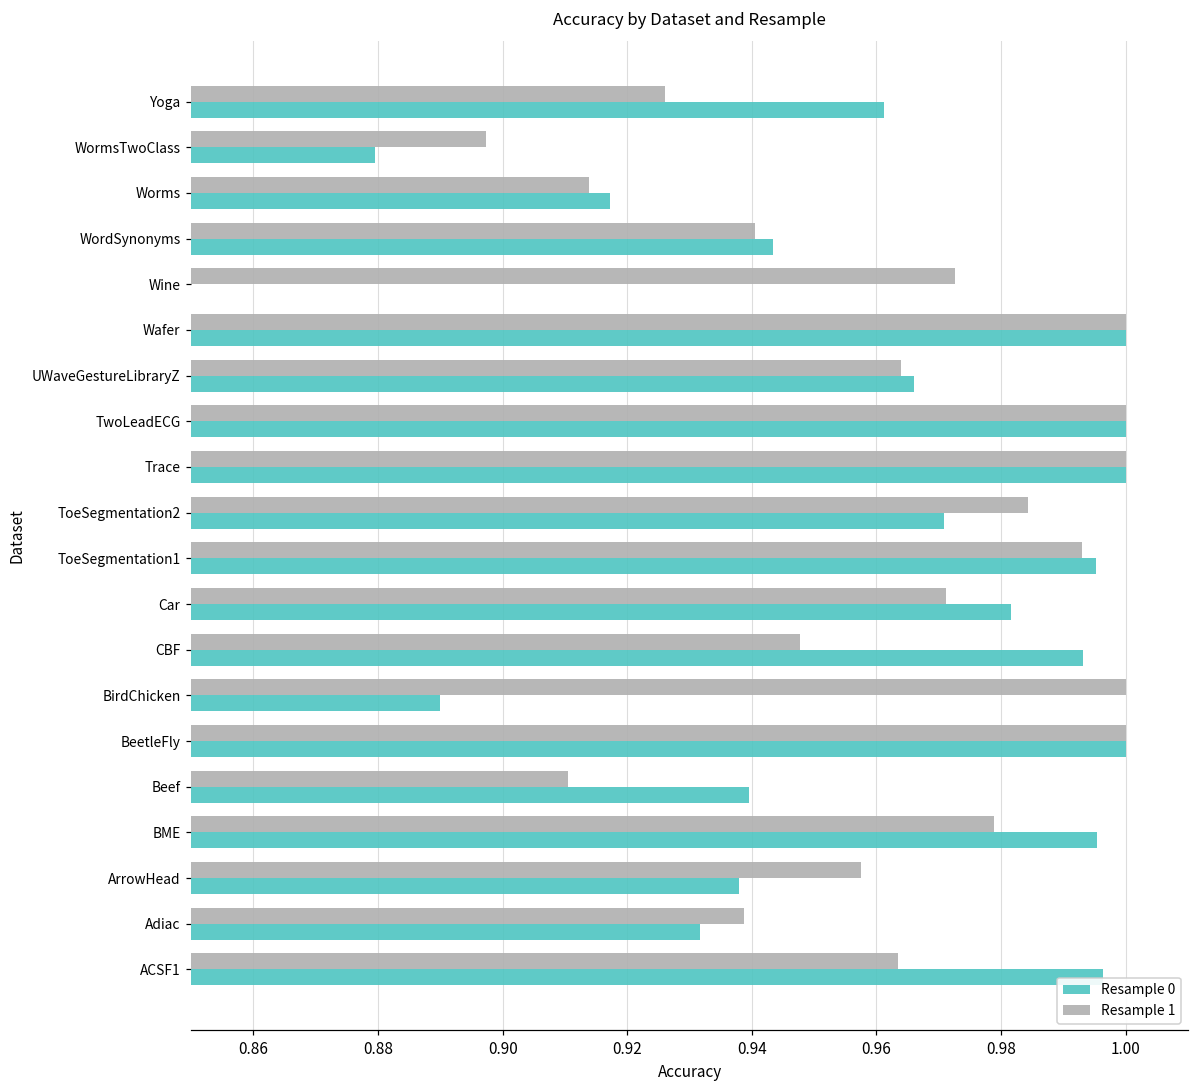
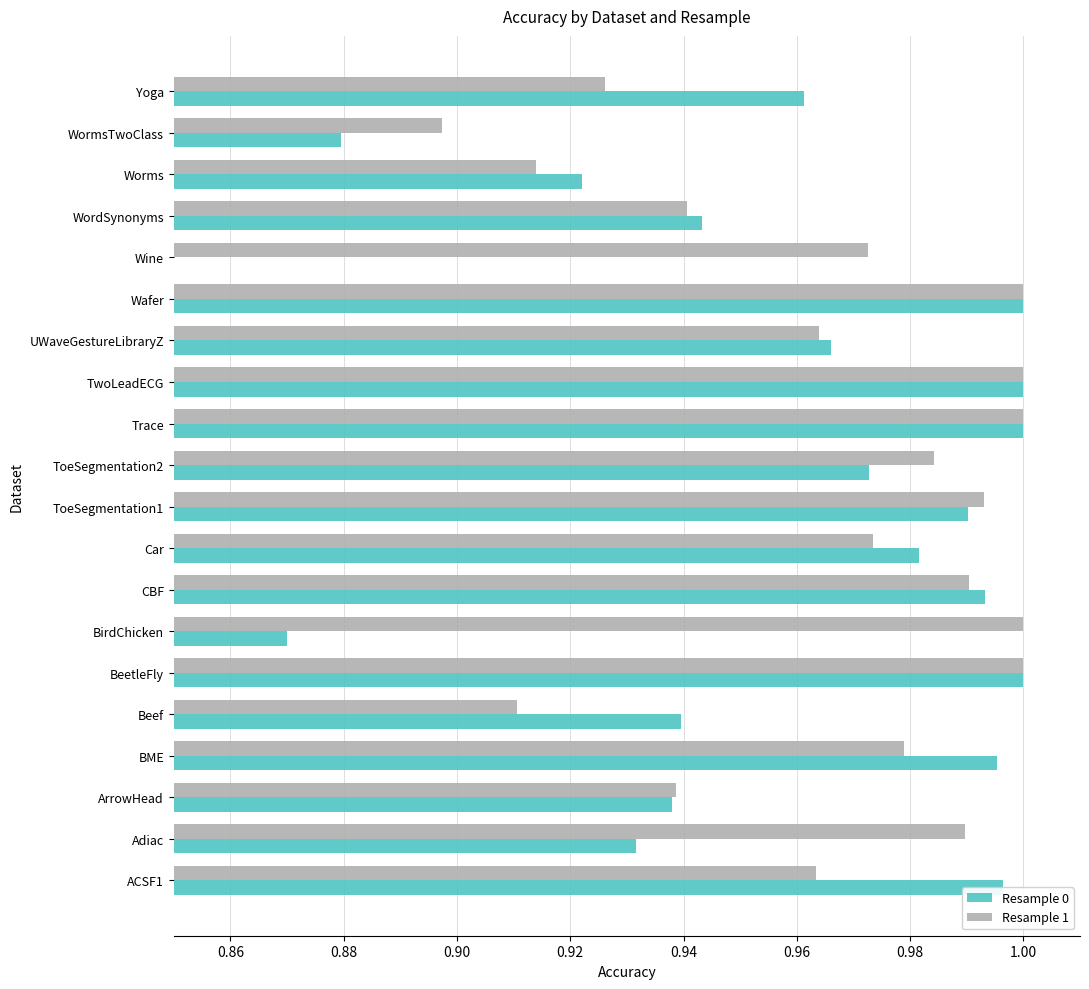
  {
    "Resample 0": {
      "Yoga": 0.961,
      "WormsTwoClass": 0.879,
-     "Worms": 0.917,
+     "Worms": 0.922,
      "WordSynonyms": 0.943,
      "Wafer": 1.000,
      "UWaveGestureLibraryZ": 0.966,
      "TwoLeadECG": 1.000,
      "Trace": 1.000,
-     "ToeSegmentation2": 0.971,
-     "ToeSegmentation1": 0.995,
+     "ToeSegmentation2": 0.973,
+     "ToeSegmentation1": 0.990,
      "Car": 0.982,
      "CBF": 0.993,
-     "BirdChicken": 0.89,
+     "BirdChicken": 0.87,
      "BeetleFly": 1.000,
      "Beef": 0.940,
      "BME": 0.995,
      "ArrowHead": 0.938,
      "Adiac": 0.932
    },
    "Resample 1": {
      "Yoga": 0.926,
      "WormsTwoClass": 0.897,
      "Worms": 0.914,
      "WordSynonyms": 0.941,
      "Wine": 0.973,
      "Wafer": 1.000,
      "UWaveGestureLibraryZ": 0.964,
      "TwoLeadECG": 1.000,
      "Trace": 1.000,
      "ToeSegmentation2": 0.984,
      "ToeSegmentation1": 0.993,
-     "Car": 0.971,
-     "CBF": 0.948,
+     "Car": 0.973,
+     "CBF": 0.990,
      "BirdChicken": 1.000,
      "BeetleFly": 1.000,
      "Beef": 0.911,
      "BME": 0.979,
-     "ArrowHead": 0.958,
-     "Adiac": 0.939,
+     "ArrowHead": 0.939,
+     "Adiac": 0.990,
      "ACSF1": 0.963
    }
  }
